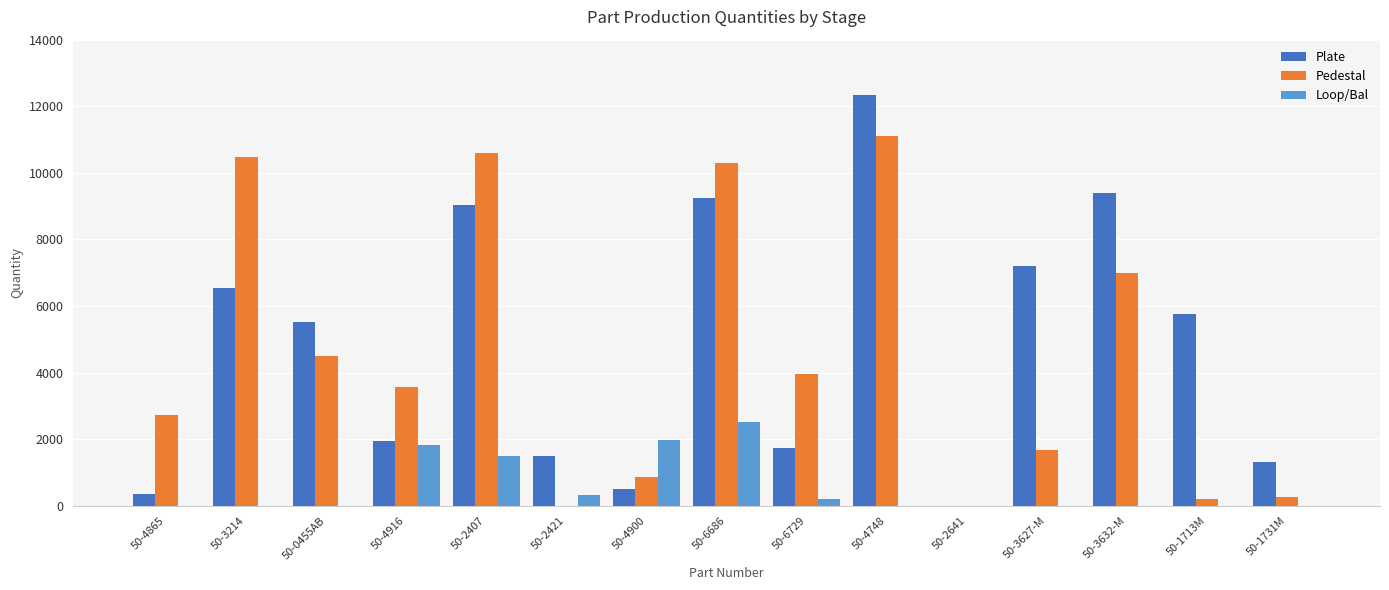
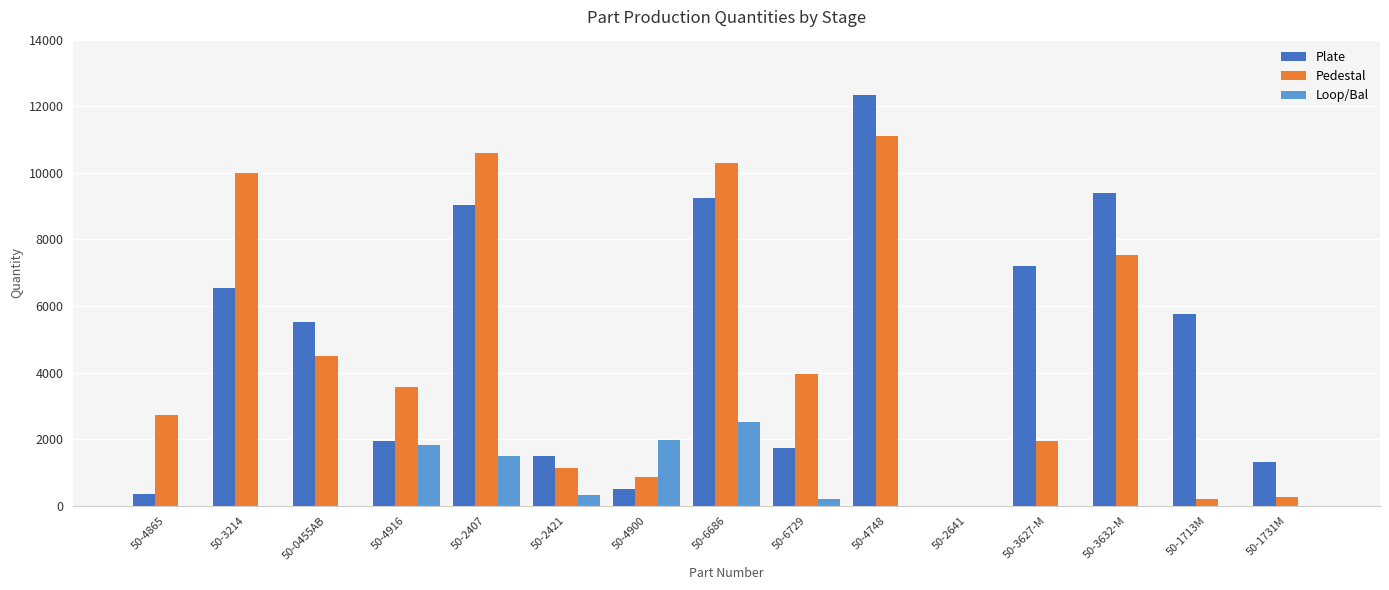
  {
    "Pedestal": {
      "50-4865": 2700,
-     "50-3214": 10500,
+     "50-3214": 10000,
      "50-0455AB": 4500,
      "50-4916": 3600,
      "50-2407": 10600,
-     "50-2421": 0,
+     "50-2421": 1100,
      "50-4900": 900,
      "50-6686": 10300,
      "50-6729": 4000,
      "50-4748": 11100,
      "50-2641": 0,
-     "50-3627-M": 1700,
-     "50-3632-M": 7000,
+     "50-3627-M": 1900,
+     "50-3632-M": 7500,
      "50-1713M": 200,
      "50-1731M": 300
    }
  }
